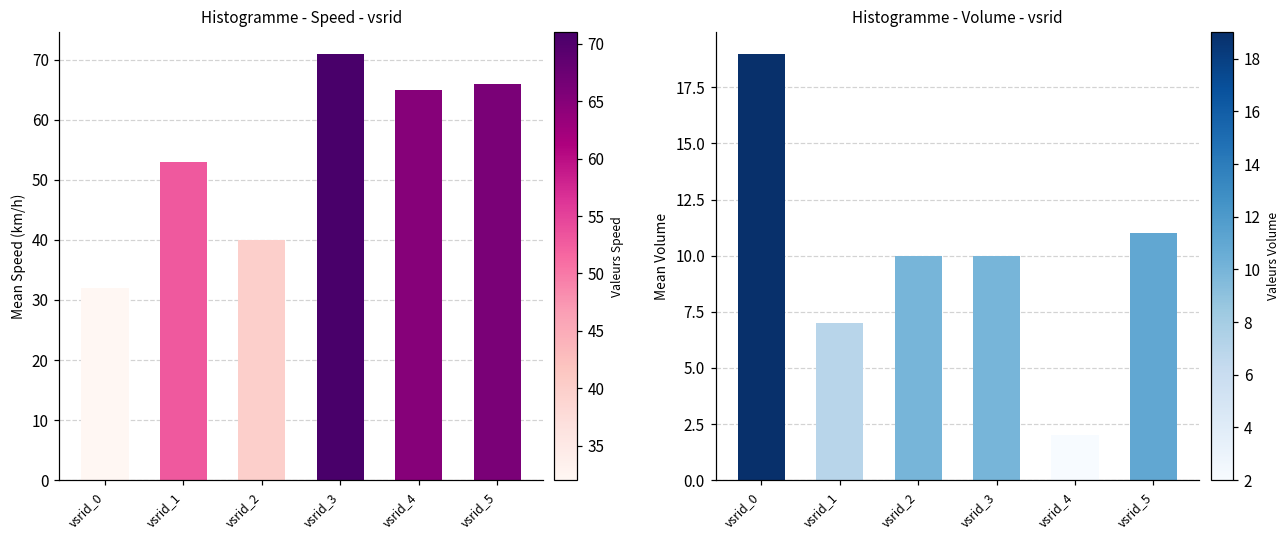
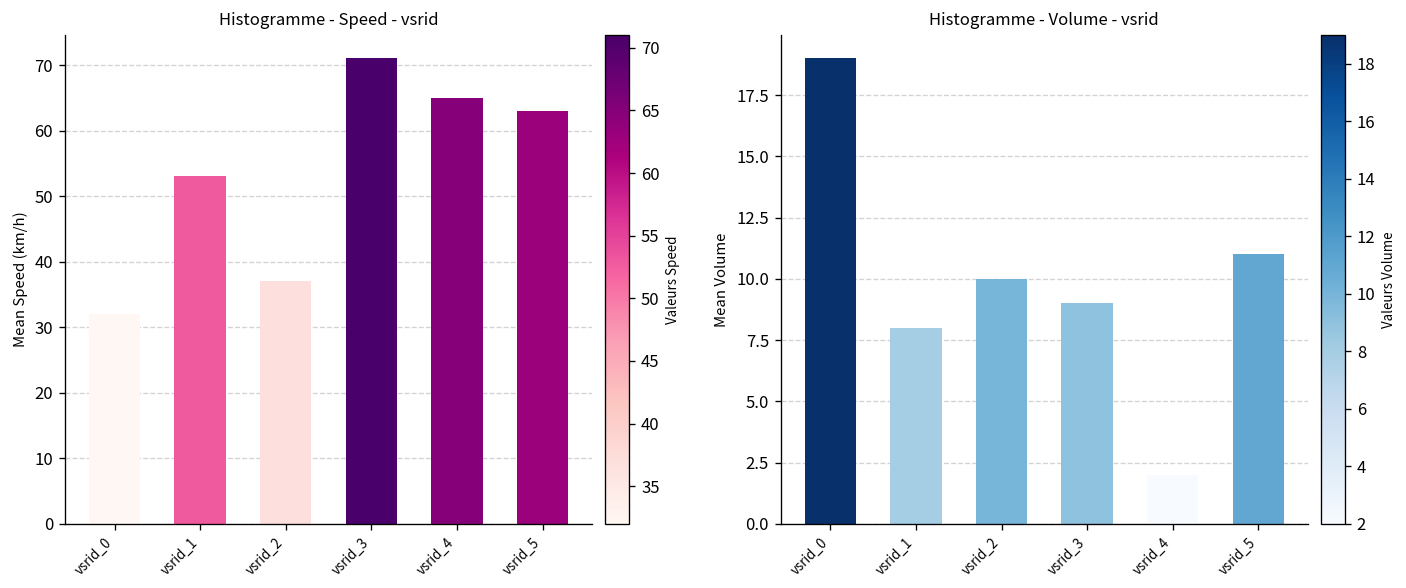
  {
    "Histogramme - Speed - vsrid": {
      "vsrid_0": 32,
      "vsrid_1": 53,
-     "vsrid_2": 40,
+     "vsrid_2": 37,
      "vsrid_3": 71,
      "vsrid_4": 65,
-     "vsrid_5": 66
+     "vsrid_5": 63
    },
    "Histogramme - Volume - vsrid": {
      "vsrid_0": 19,
-     "vsrid_1": 7,
+     "vsrid_1": 8,
      "vsrid_2": 10,
-     "vsrid_3": 10,
+     "vsrid_3": 9,
      "vsrid_4": 2,
      "vsrid_5": 11
    }
  }
